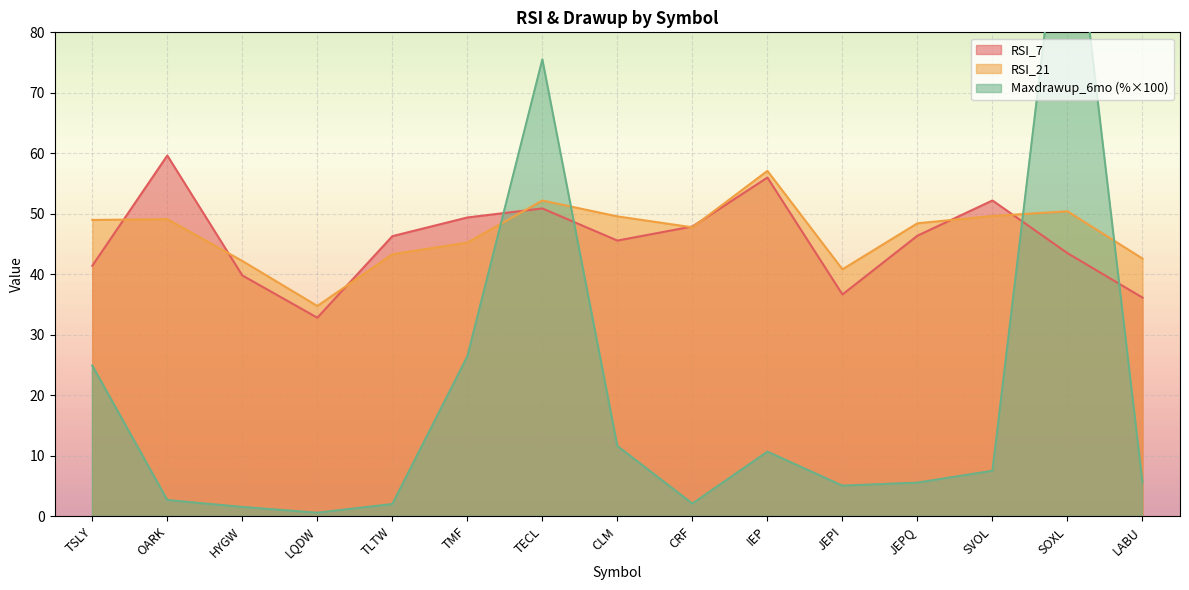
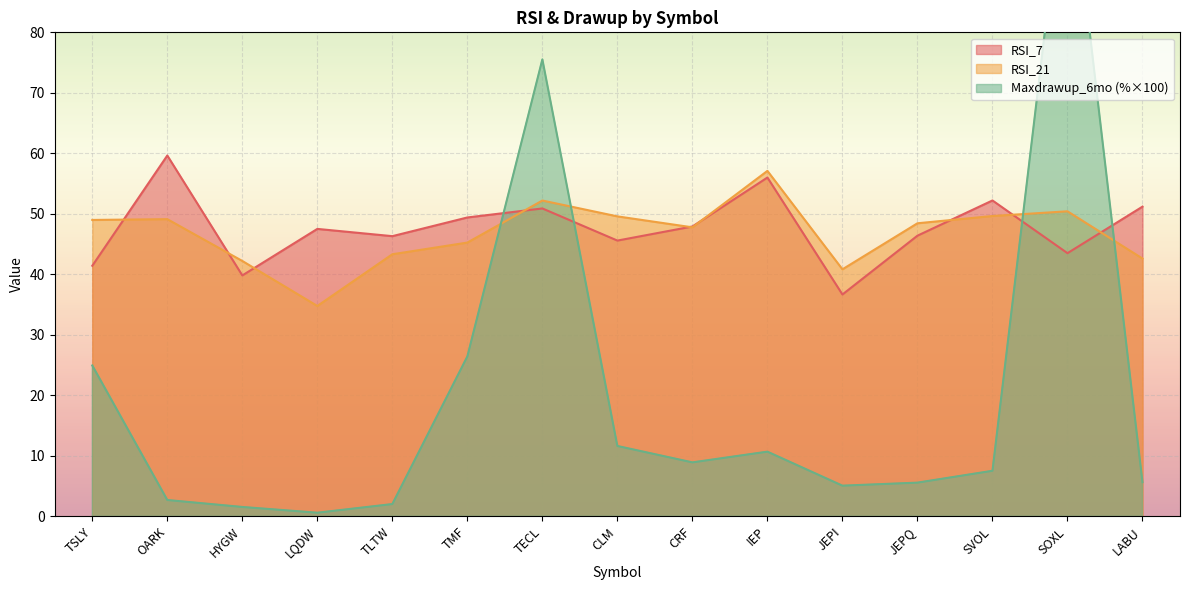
  {
    "RSI_7": {
      "TSLY": 41,
      "OARK": 60,
      "HYGW": 40,
-     "LQDW": 33,
+     "LQDW": 48,
      "TLTW": 46,
      "TMF": 49,
      "TECL": 51,
      "CLM": 46,
      "IEP": 56,
      "JEPI": 37,
      "JEPQ": 46,
      "SVOL": 52,
      "SOXL": 44,
-     "LABU": 36
+     "LABU": 51
    },
    "RSI_21": {
      "TSLY": 49,
      "OARK": 49,
      "HYGW": 42,
      "LQDW": 35,
      "TLTW": 43,
      "TMF": 45,
      "TECL": 52,
      "CLM": 50,
      "IEP": 57,
      "JEPI": 41,
      "JEPQ": 48,
      "SVOL": 50,
      "SOXL": 50,
      "LABU": 43
    },
    "Maxdrawup_6mo (%×100)": {
      "TSLY": 25,
      "OARK": 3,
      "HYGW": 2,
      "LQDW": 1,
      "TLTW": 2,
      "TMF": 26,
      "TECL": 76,
      "CLM": 12,
-     "CRF": 2,
+     "CRF": 9,
      "IEP": 11,
      "JEPI": 5,
      "JEPQ": 6,
      "SVOL": 8,
      "LABU": 6
    }
  }
